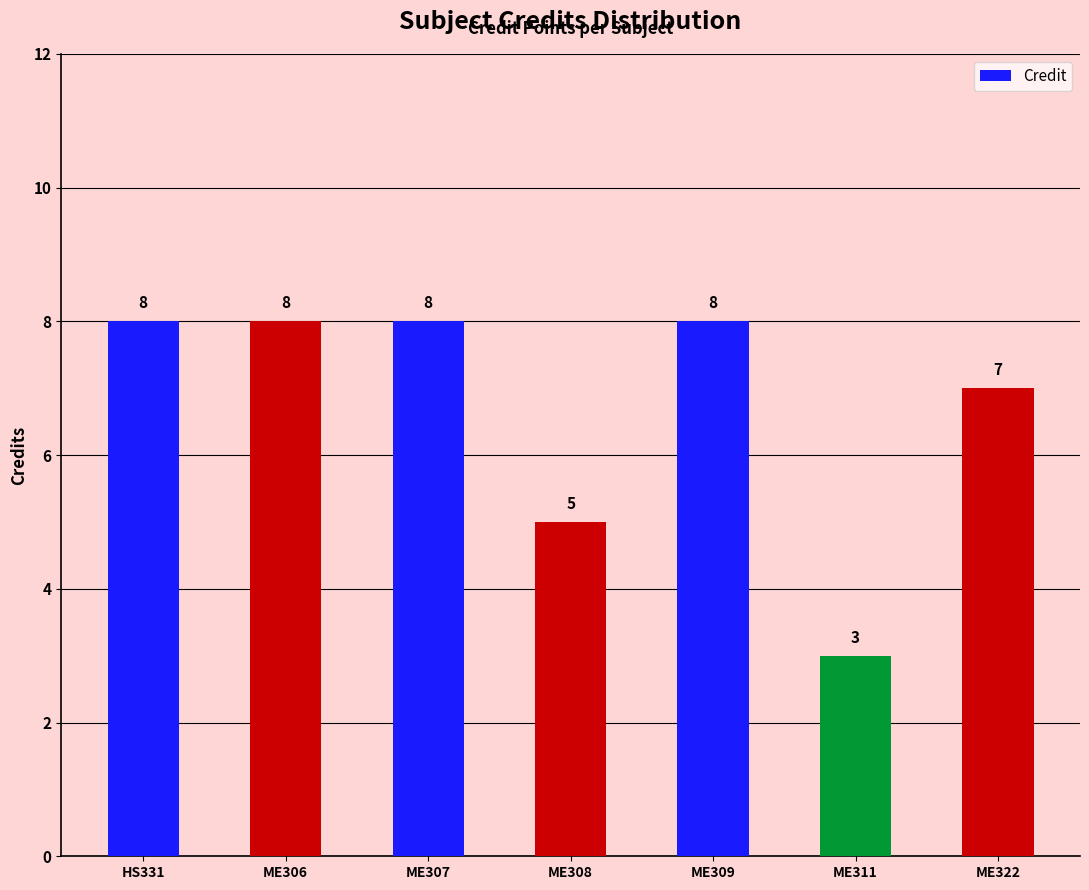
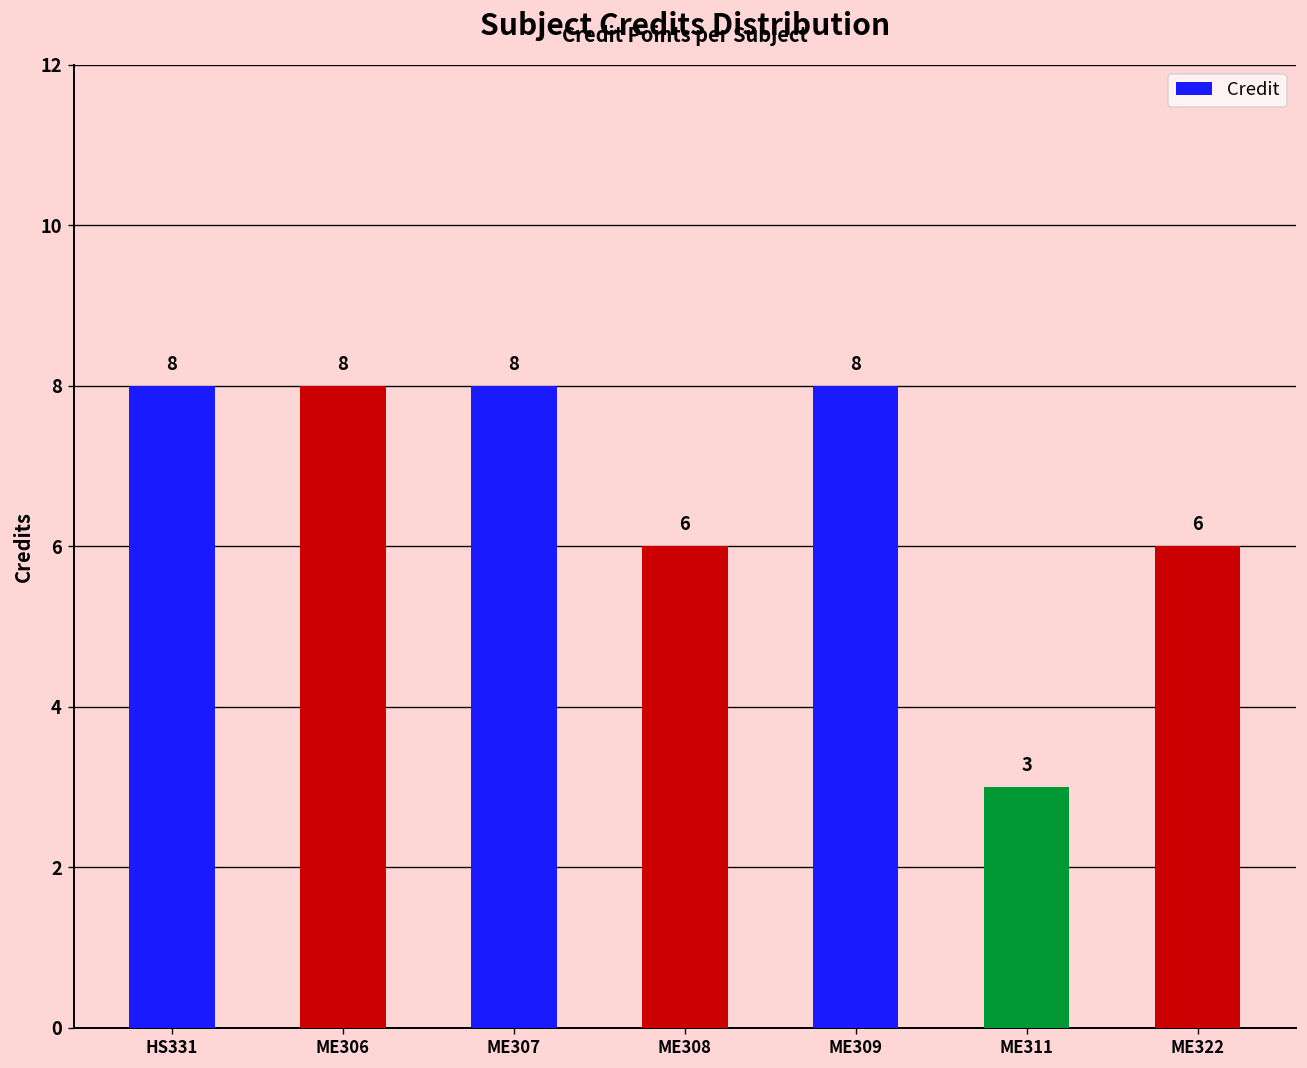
  {
    "HS331": 8,
    "ME306": 8,
    "ME307": 8,
-   "ME308": 5,
+   "ME308": 6,
    "ME309": 8,
    "ME311": 3,
-   "ME322": 7
+   "ME322": 6
  }
